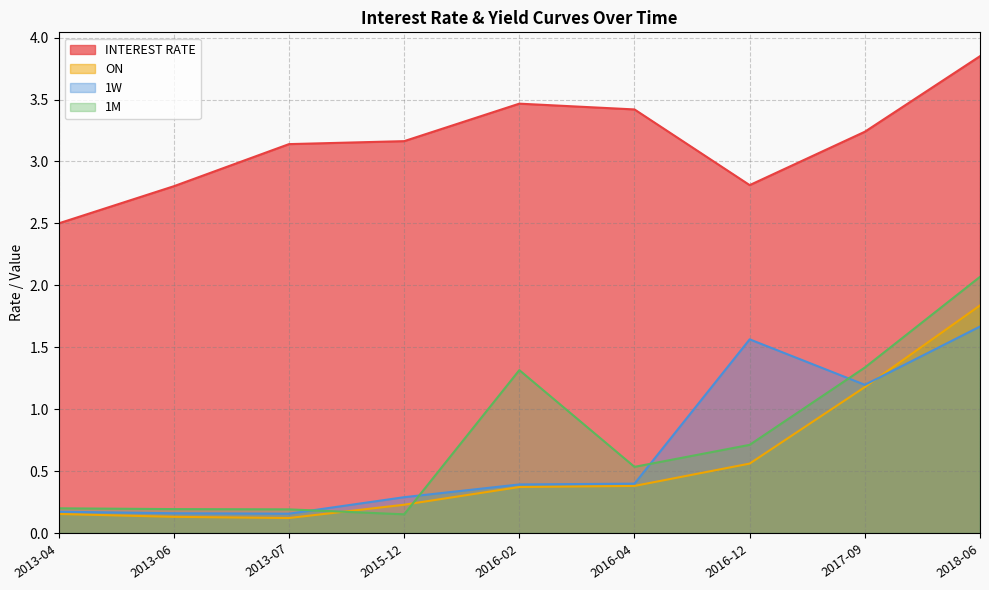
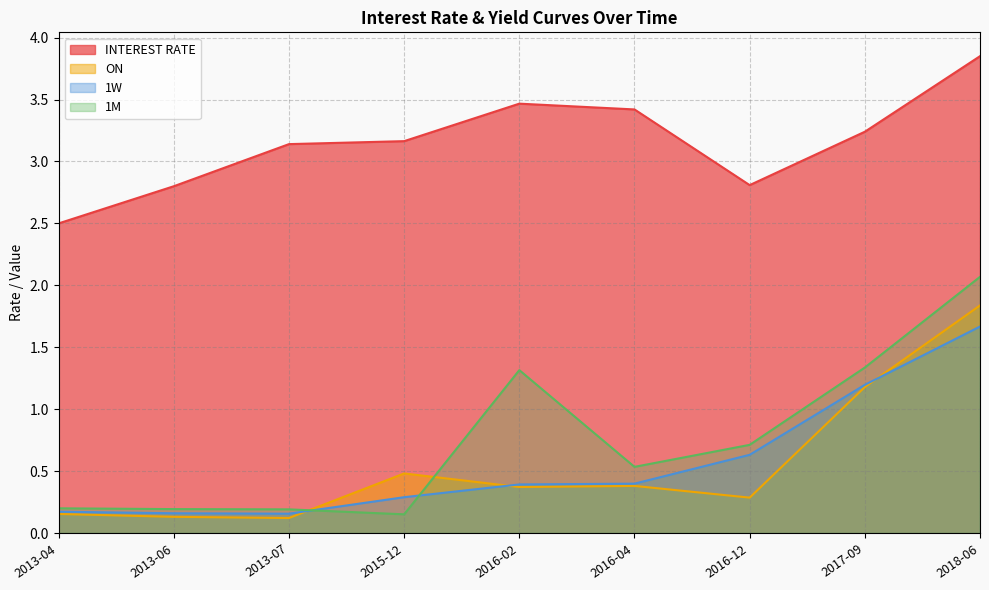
  {
    "INTEREST RATE": {
      "2013-04": 2.50,
      "2013-06": 2.80,
      "2013-07": 3.14,
      "2015-12": 3.16,
      "2016-02": 3.47,
      "2016-04": 3.42,
      "2016-12": 2.81,
      "2017-09": 3.24,
      "2018-06": 3.85
    },
    "ON": {
      "2013-06": 0.13,
      "2013-07": 0.12,
-     "2015-12": 0.23,
+     "2015-12": 0.48,
      "2016-02": 0.37,
-     "2016-12": 0.56,
+     "2016-12": 0.29,
      "2018-06": 1.84
    },
    "1W": {
      "2013-06": 0.16,
      "2013-07": 0.16,
      "2015-12": 0.29,
      "2016-02": 0.39,
-     "2016-12": 1.56,
+     "2016-12": 0.63,
      "2018-06": 1.67
    },
    "1M": {
      "2013-04": 0.20,
      "2013-06": 0.19,
      "2013-07": 0.19,
      "2015-12": 0.15,
      "2016-02": 1.32,
      "2016-04": 0.53,
      "2016-12": 0.71,
      "2017-09": 1.34,
      "2018-06": 2.07
    }
  }
